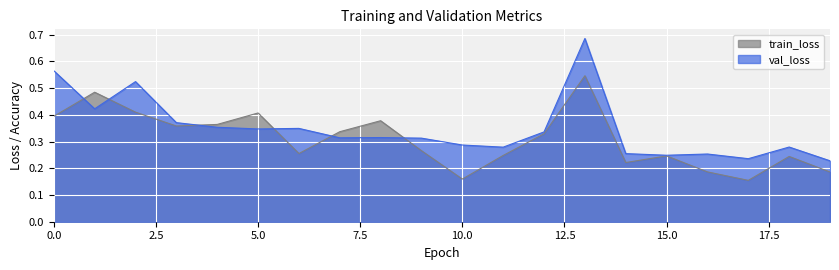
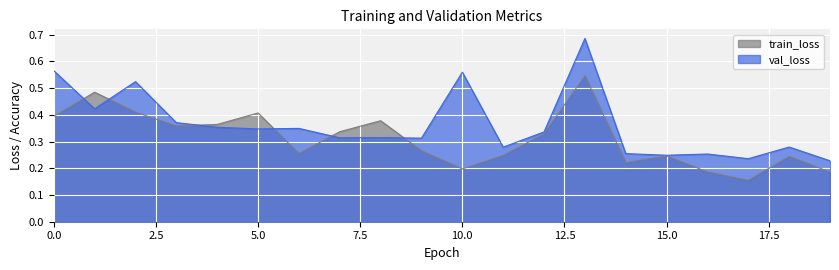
  {
    "train_loss": {
      "0.0": 0.39,
      "5.0": 0.41,
-     "10.0": 0.16
+     "10.0": 0.20
    },
    "val_loss": {
      "0.0": 0.57,
      "5.0": 0.35,
-     "10.0": 0.29
+     "10.0": 0.56
    }
  }
